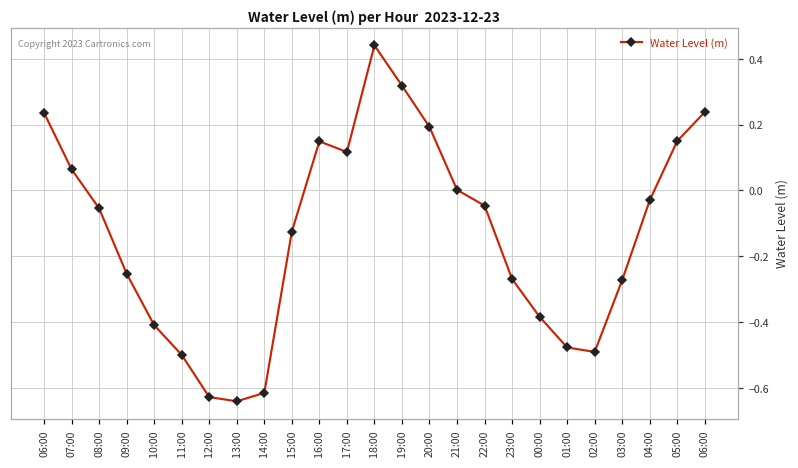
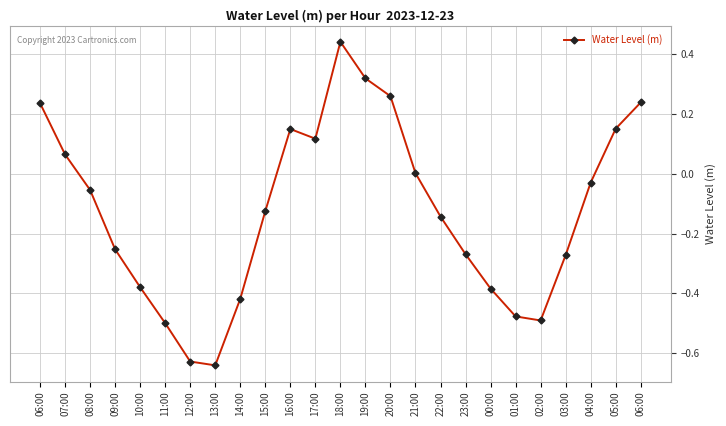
  {
    "07:00": 0.06,
    "08:00": -0.05,
    "09:00": -0.25,
-   "10:00": -0.41,
+   "10:00": -0.38,
    "11:00": -0.50,
    "12:00": -0.63,
    "13:00": -0.64,
-   "14:00": -0.62,
+   "14:00": -0.42,
    "15:00": -0.13,
    "16:00": 0.15,
    "17:00": 0.12,
    "18:00": 0.44,
    "19:00": 0.32,
-   "20:00": 0.19,
+   "20:00": 0.26,
    "21:00": 0.00,
-   "22:00": -0.05,
+   "22:00": -0.14,
    "23:00": -0.27,
    "00:00": -0.38,
    "01:00": -0.48,
    "02:00": -0.49,
    "03:00": -0.27,
    "04:00": -0.03,
    "05:00": 0.15
  }
